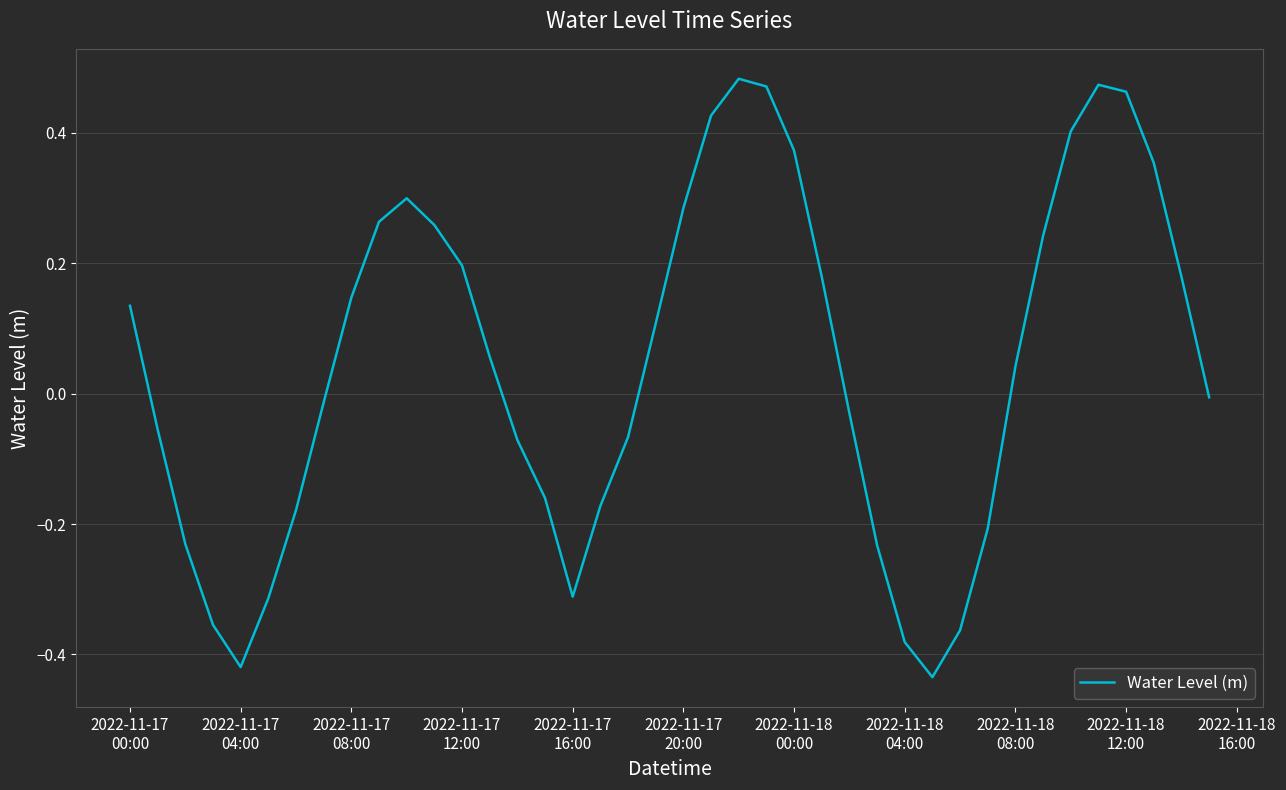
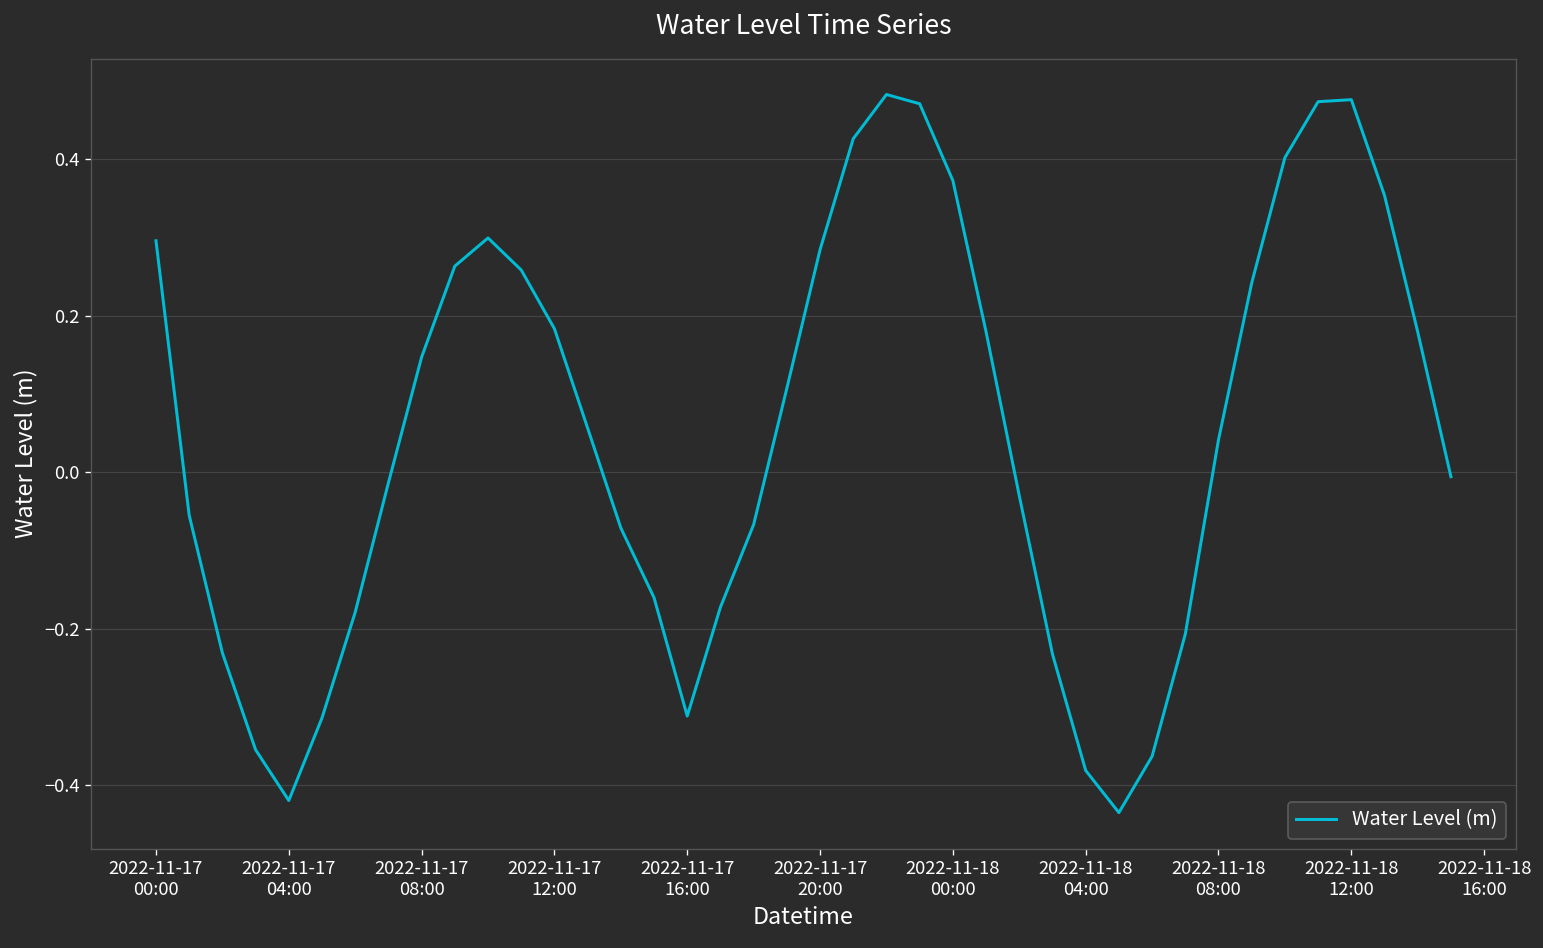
  {
-   "2022-11-17 00:00": 0.13,
+   "2022-11-17 00:00": 0.30,
    "2022-11-17 04:00": -0.42,
    "2022-11-17 08:00": 0.15,
-   "2022-11-17 12:00": 0.20,
+   "2022-11-17 12:00": 0.18,
    "2022-11-17 16:00": -0.31,
    "2022-11-17 20:00": 0.28,
    "2022-11-18 00:00": 0.37,
    "2022-11-18 04:00": -0.38,
    "2022-11-18 08:00": 0.04,
-   "2022-11-18 12:00": 0.46
+   "2022-11-18 12:00": 0.48
  }
